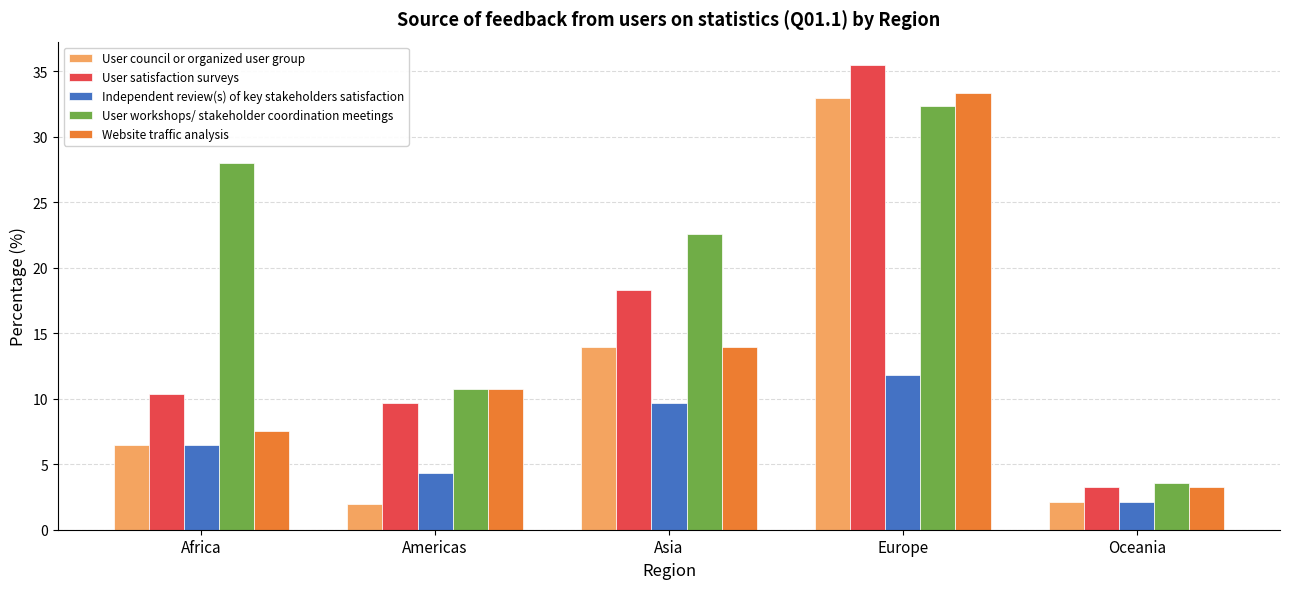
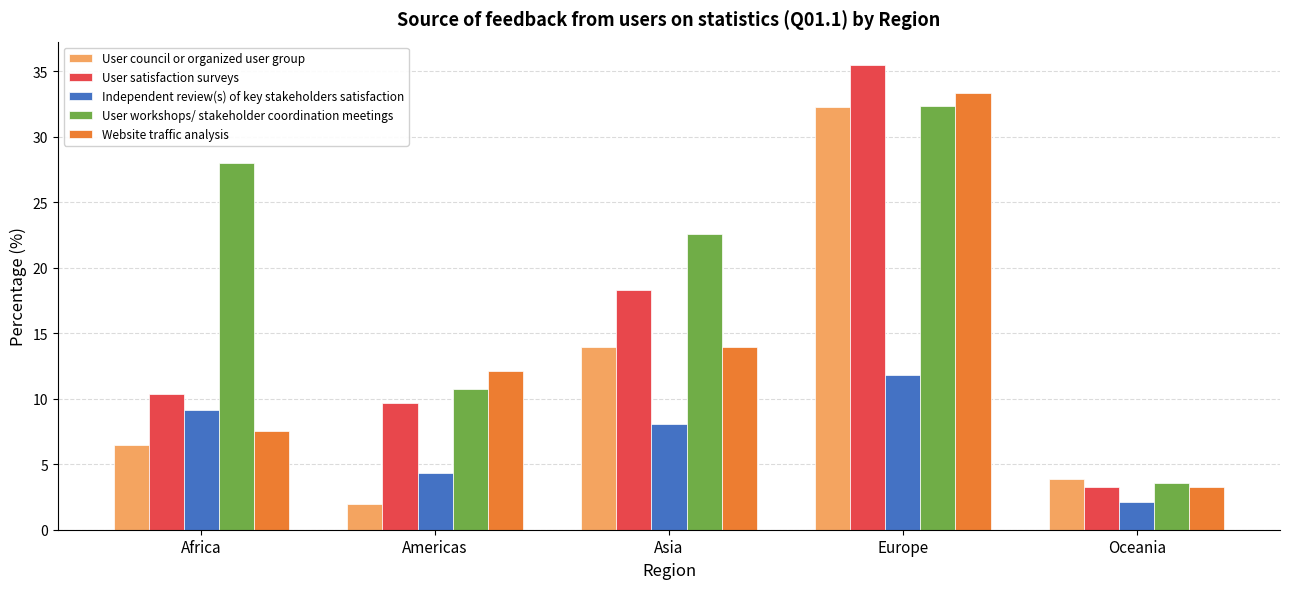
  {
    "User council or organized user group": {
      "Africa": 6.5,
      "Americas": 2.0,
      "Asia": 14.0,
-     "Europe": 33.0,
-     "Oceania": 2.2
+     "Europe": 32.3,
+     "Oceania": 3.9
    },
    "User satisfaction surveys": {
      "Africa": 10.4,
      "Americas": 9.7,
      "Asia": 18.3,
      "Europe": 35.5,
      "Oceania": 3.2
    },
    "Independent review(s) of key stakeholders satisfaction": {
-     "Africa": 6.5,
+     "Africa": 9.1,
      "Americas": 4.3,
-     "Asia": 9.7,
+     "Asia": 8.0,
      "Europe": 11.8,
      "Oceania": 2.2
    },
    "User workshops/ stakeholder coordination meetings": {
      "Africa": 28.0,
      "Americas": 10.8,
      "Asia": 22.6,
      "Europe": 32.3,
      "Oceania": 3.6
    },
    "Website traffic analysis": {
      "Africa": 7.5,
-     "Americas": 10.8,
+     "Americas": 12.1,
      "Asia": 14.0,
      "Europe": 33.3,
      "Oceania": 3.2
    }
  }
